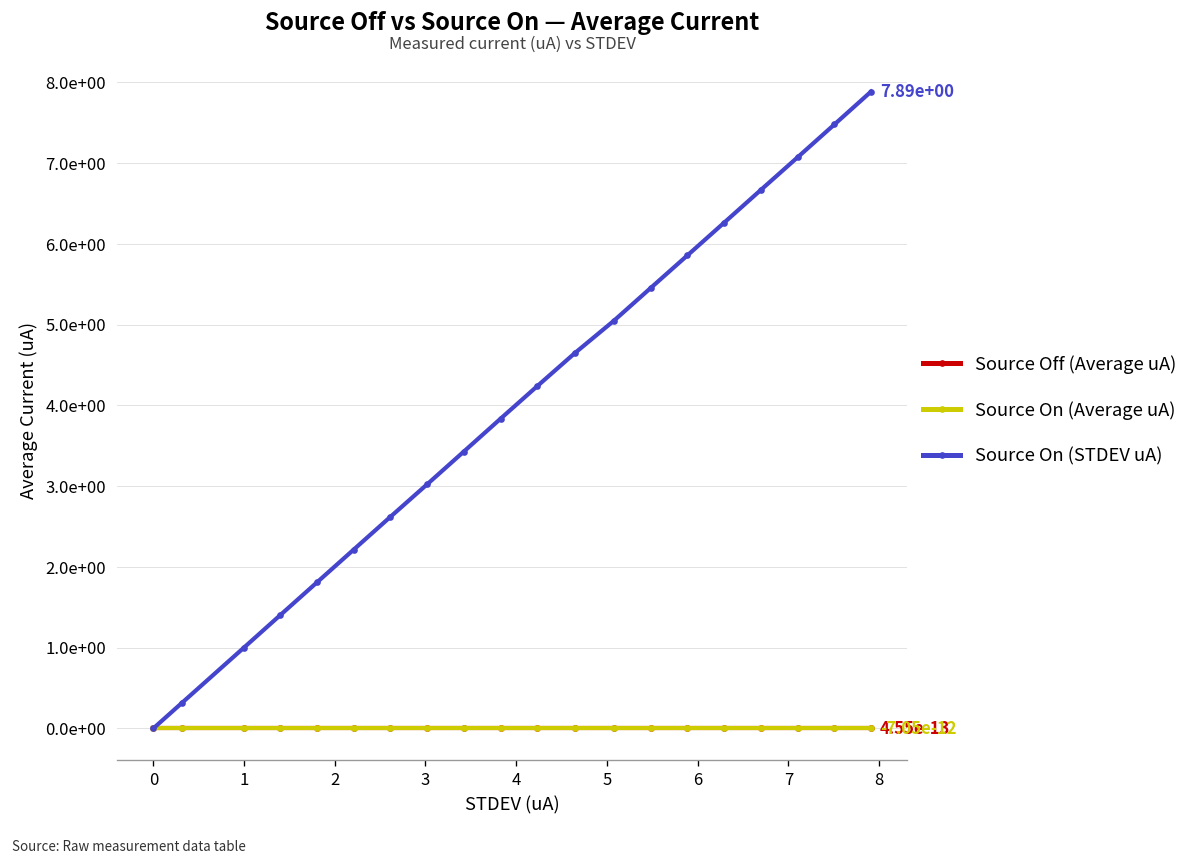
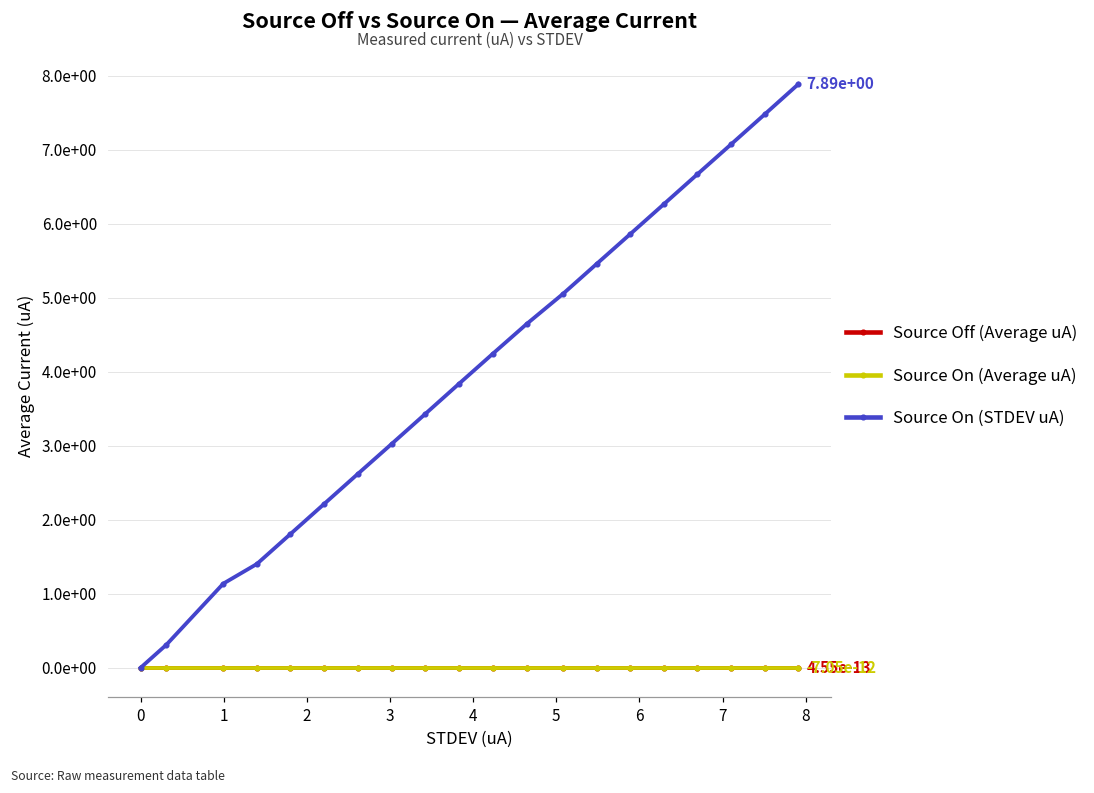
  {
    "Source On (Average uA)": {
      "1": 0.0
    },
    "Source On (STDEV uA)": {
-     "1": 1.0
+     "1": 1.1
    }
  }
